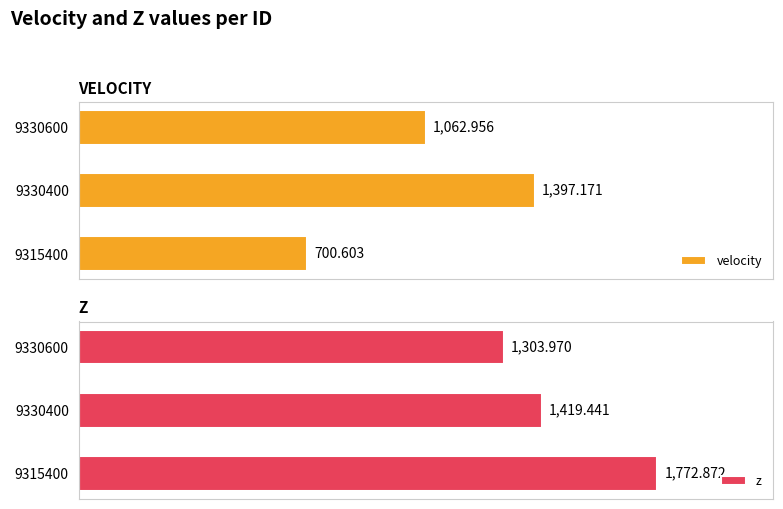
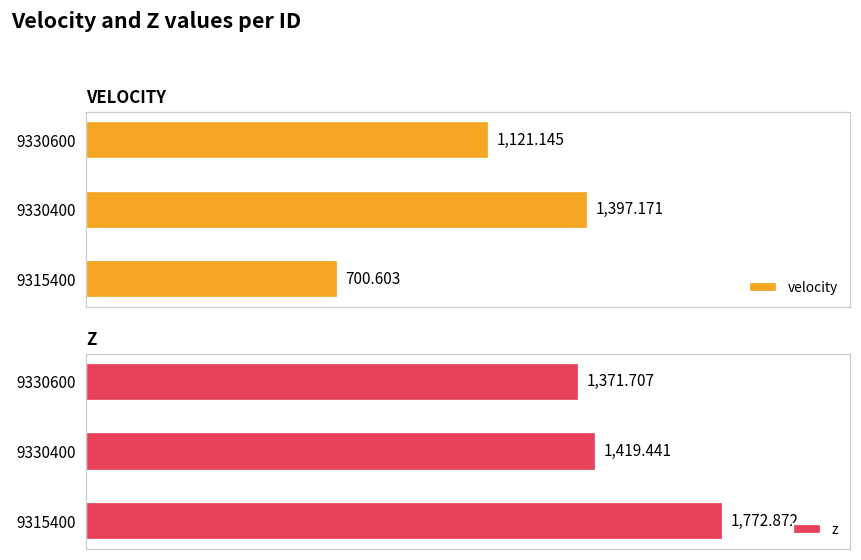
  {
    "VELOCITY": {
-     "9330600": "1,062.956",
+     "9330600": "1,121.145",
      "9330400": "1,397.171",
      "9315400": "700.603"
    },
    "Z": {
-     "9330600": "1,303.970",
+     "9330600": "1,371.707",
      "9330400": "1,419.441",
      "9315400": "1,772.872"
    }
  }
